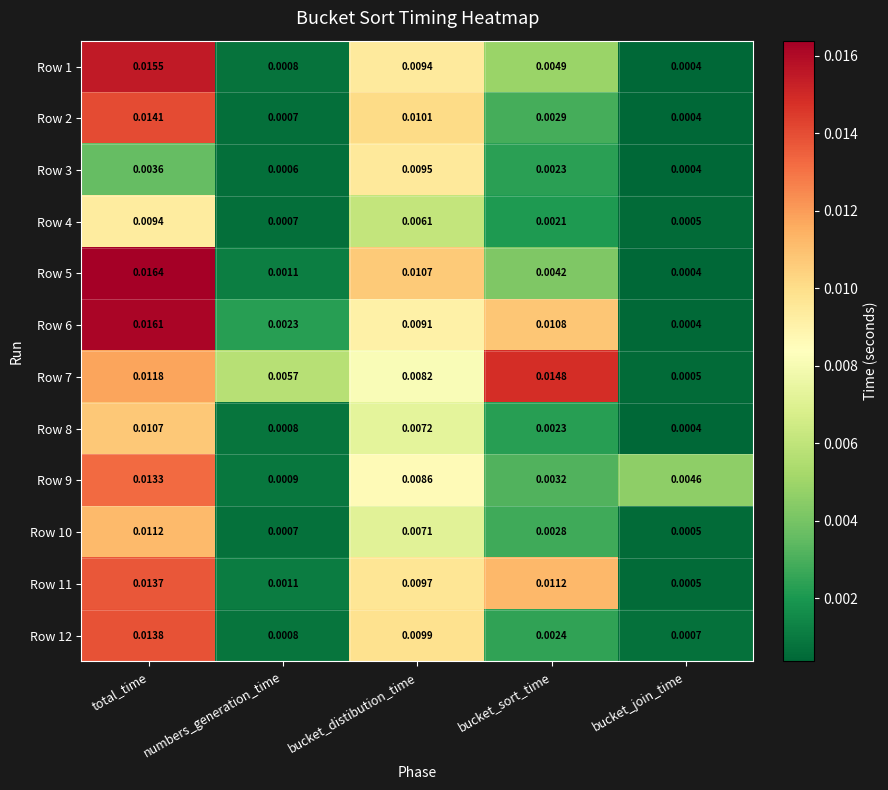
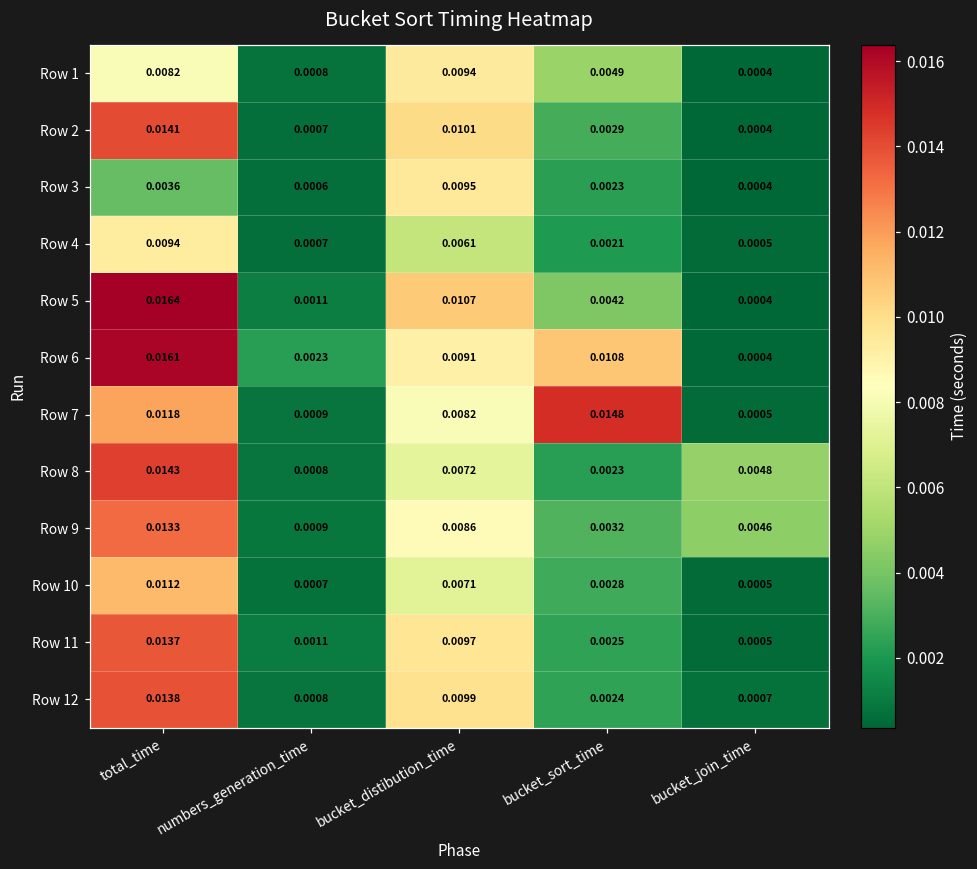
  {
    "Row 1": {
-     "total_time": 0.0155,
+     "total_time": 0.0082,
      "numbers_generation_time": 0.0008,
      "bucket_distibution_time": 0.0094,
      "bucket_sort_time": 0.0049,
      "bucket_join_time": 0.0004
    },
    "Row 2": {
      "total_time": 0.0141,
      "numbers_generation_time": 0.0007,
      "bucket_distibution_time": 0.0101,
      "bucket_sort_time": 0.0029,
      "bucket_join_time": 0.0004
    },
    "Row 3": {
      "total_time": 0.0036,
      "numbers_generation_time": 0.0006,
      "bucket_distibution_time": 0.0095,
      "bucket_sort_time": 0.0023,
      "bucket_join_time": 0.0004
    },
    "Row 4": {
      "total_time": 0.0094,
      "numbers_generation_time": 0.0007,
      "bucket_distibution_time": 0.0061,
      "bucket_sort_time": 0.0021,
      "bucket_join_time": 0.0005
    },
    "Row 5": {
      "total_time": 0.0164,
      "numbers_generation_time": 0.0011,
      "bucket_distibution_time": 0.0107,
      "bucket_sort_time": 0.0042,
      "bucket_join_time": 0.0004
    },
    "Row 6": {
      "total_time": 0.0161,
      "numbers_generation_time": 0.0023,
      "bucket_distibution_time": 0.0091,
      "bucket_sort_time": 0.0108,
      "bucket_join_time": 0.0004
    },
    "Row 7": {
      "total_time": 0.0118,
-     "numbers_generation_time": 0.0057,
+     "numbers_generation_time": 0.0009,
      "bucket_distibution_time": 0.0082,
      "bucket_sort_time": 0.0148,
      "bucket_join_time": 0.0005
    },
    "Row 8": {
-     "total_time": 0.0107,
+     "total_time": 0.0143,
      "numbers_generation_time": 0.0008,
      "bucket_distibution_time": 0.0072,
      "bucket_sort_time": 0.0023,
-     "bucket_join_time": 0.0004
+     "bucket_join_time": 0.0048
    },
    "Row 9": {
      "total_time": 0.0133,
      "numbers_generation_time": 0.0009,
      "bucket_distibution_time": 0.0086,
      "bucket_sort_time": 0.0032,
      "bucket_join_time": 0.0046
    },
    "Row 10": {
      "total_time": 0.0112,
      "numbers_generation_time": 0.0007,
      "bucket_distibution_time": 0.0071,
      "bucket_sort_time": 0.0028,
      "bucket_join_time": 0.0005
    },
    "Row 11": {
      "total_time": 0.0137,
      "numbers_generation_time": 0.0011,
      "bucket_distibution_time": 0.0097,
-     "bucket_sort_time": 0.0112,
+     "bucket_sort_time": 0.0025,
      "bucket_join_time": 0.0005
    },
    "Row 12": {
      "total_time": 0.0138,
      "numbers_generation_time": 0.0008,
      "bucket_distibution_time": 0.0099,
      "bucket_sort_time": 0.0024,
      "bucket_join_time": 0.0007
    }
  }
